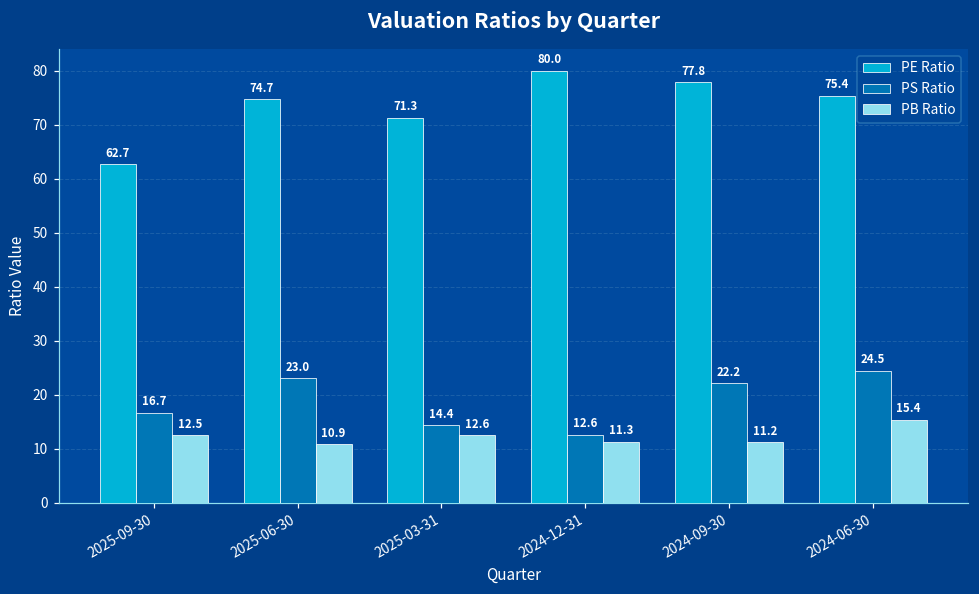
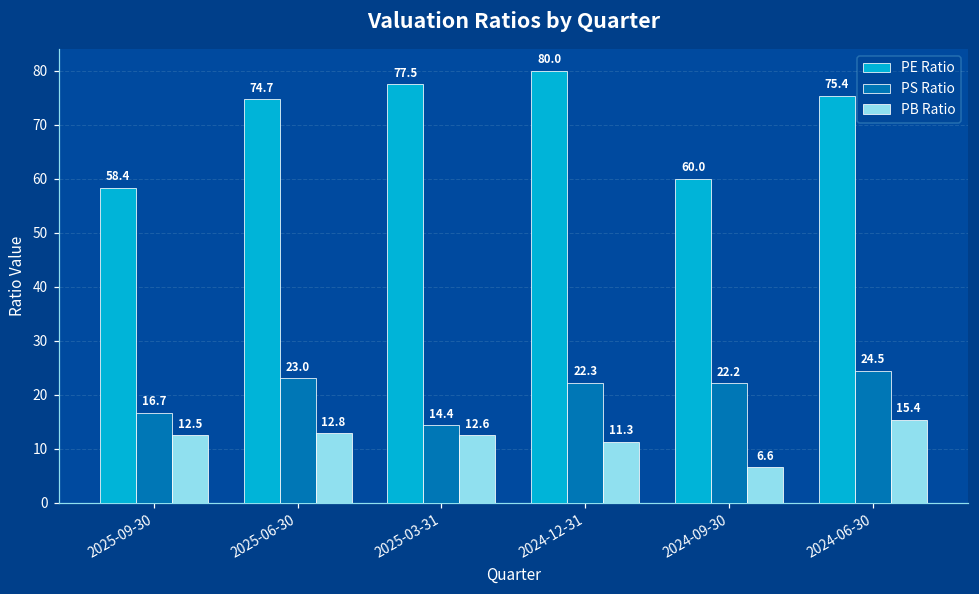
  {
    "PE Ratio": {
-     "2025-09-30": 62.7,
+     "2025-09-30": 58.4,
      "2025-06-30": 74.7,
-     "2025-03-31": 71.3,
+     "2025-03-31": 77.5,
      "2024-12-31": 80.0,
-     "2024-09-30": 77.8,
+     "2024-09-30": 60.0,
      "2024-06-30": 75.4
    },
    "PS Ratio": {
      "2025-09-30": 16.7,
      "2025-06-30": 23.0,
      "2025-03-31": 14.4,
-     "2024-12-31": 12.6,
+     "2024-12-31": 22.3,
      "2024-09-30": 22.2,
      "2024-06-30": 24.5
    },
    "PB Ratio": {
      "2025-09-30": 12.5,
-     "2025-06-30": 10.9,
+     "2025-06-30": 12.8,
      "2025-03-31": 12.6,
      "2024-12-31": 11.3,
-     "2024-09-30": 11.2,
+     "2024-09-30": 6.6,
      "2024-06-30": 15.4
    }
  }
